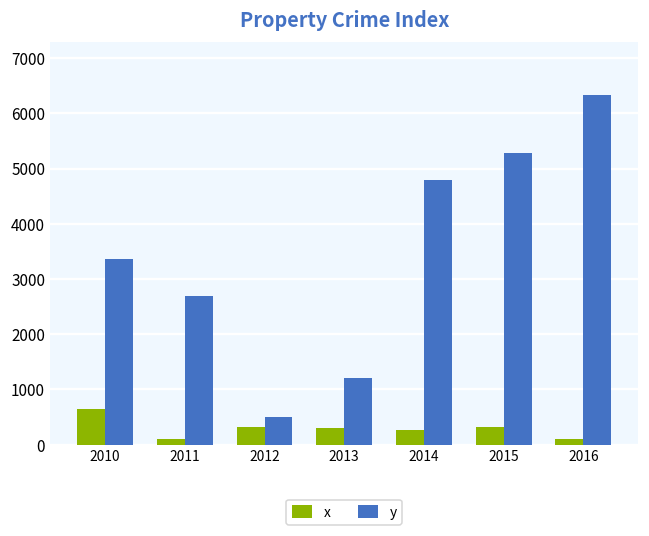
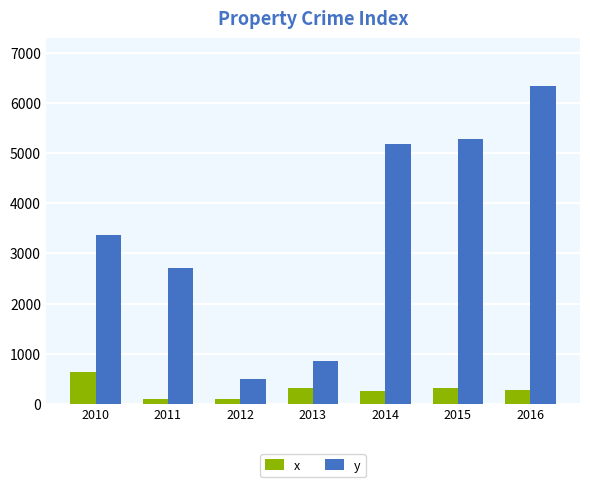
  {
    "x": {
      "2010": 600,
      "2011": 100,
-     "2012": 300,
+     "2012": 100,
      "2013": 300,
      "2014": 300,
      "2015": 300,
-     "2016": 100
+     "2016": 300
    },
    "y": {
      "2010": 3400,
      "2011": 2700,
      "2012": 500,
-     "2013": 1200,
-     "2014": 4800,
+     "2013": 900,
+     "2014": 5200,
      "2015": 5300,
      "2016": 6300
    }
  }
